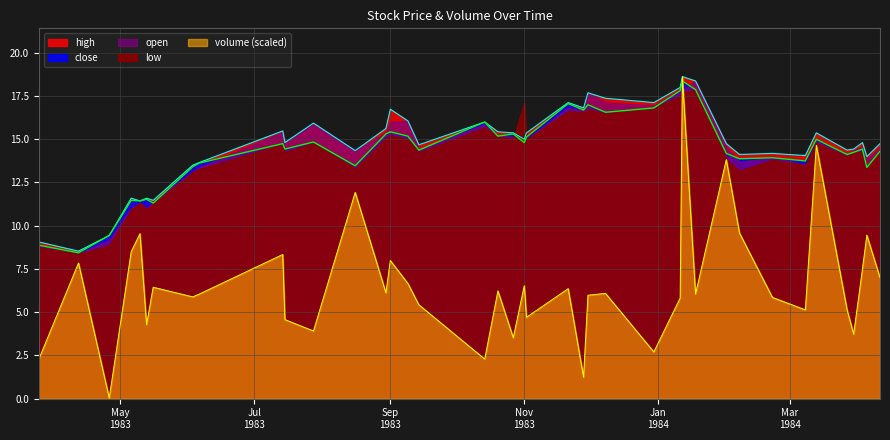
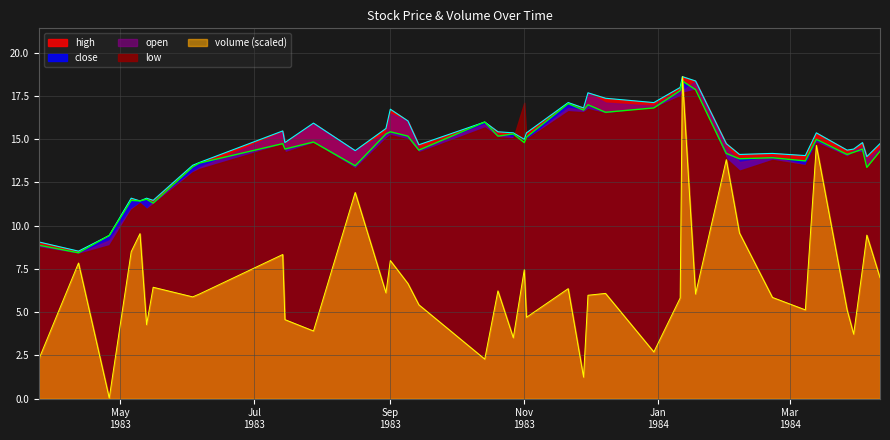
  {
    "high": {
      "Sep 1983": 16.7
    },
    "close": {
      "Sep 1983": 15.4
    },
    "open": {
-     "Sep 1983": 16.0
+     "Sep 1983": 16.5
    },
    "low": {
      "Sep 1983": 15.2,
      "Nov 1983": 17.1
    },
    "volume (scaled)": {
      "Sep 1983": 8.0,
-     "Nov 1983": 6.5
+     "Nov 1983": 7.5
    }
  }
